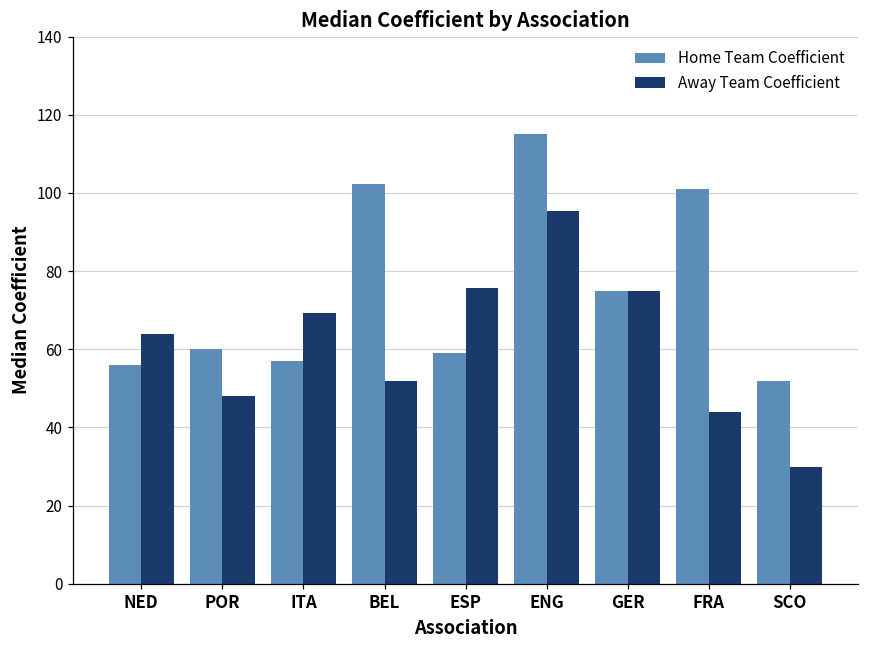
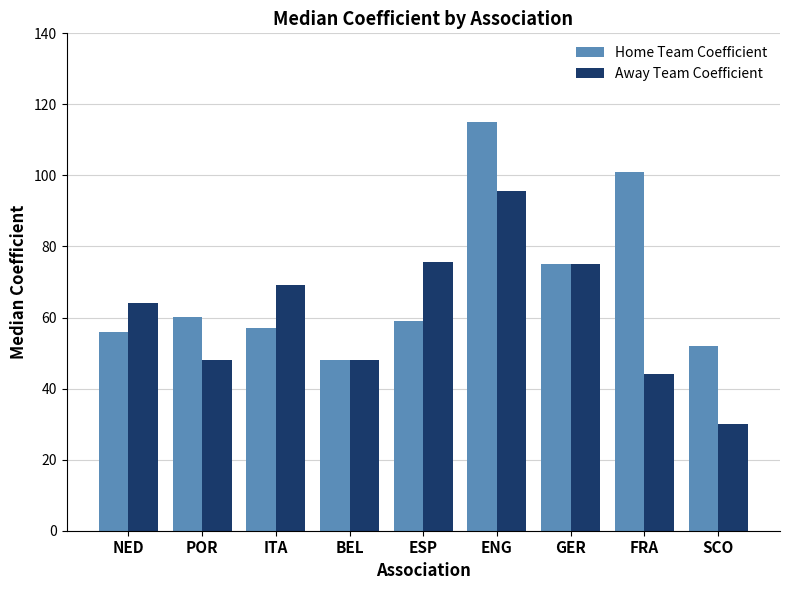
  {
    "Home Team Coefficient": {
      "NED": 56,
      "POR": 60,
      "ITA": 57,
-     "BEL": 102,
+     "BEL": 48,
      "ESP": 59,
      "ENG": 115,
      "GER": 75,
      "FRA": 101,
      "SCO": 52
    },
    "Away Team Coefficient": {
      "NED": 64,
      "POR": 48,
      "ITA": 69,
-     "BEL": 52,
+     "BEL": 48,
      "ESP": 76,
      "ENG": 96,
      "GER": 75,
      "FRA": 44,
      "SCO": 30
    }
  }
